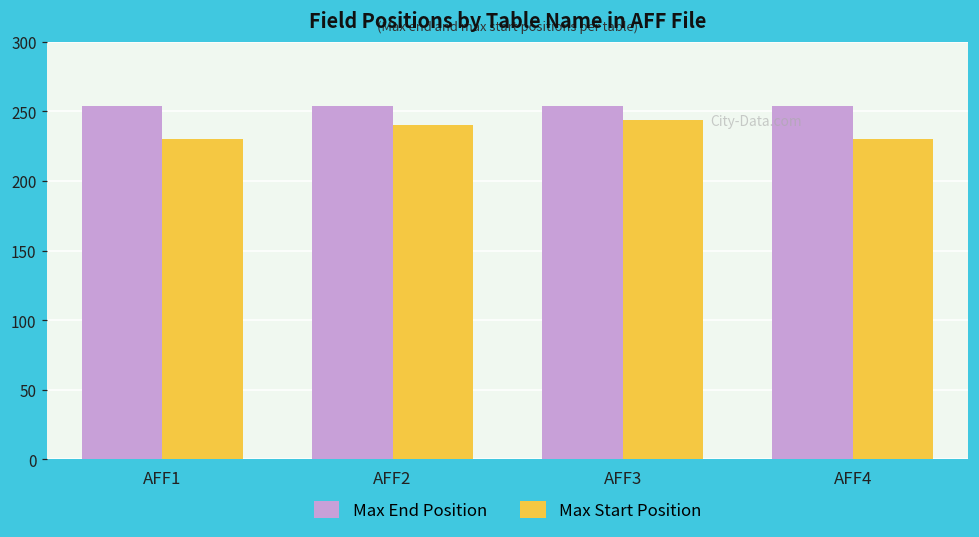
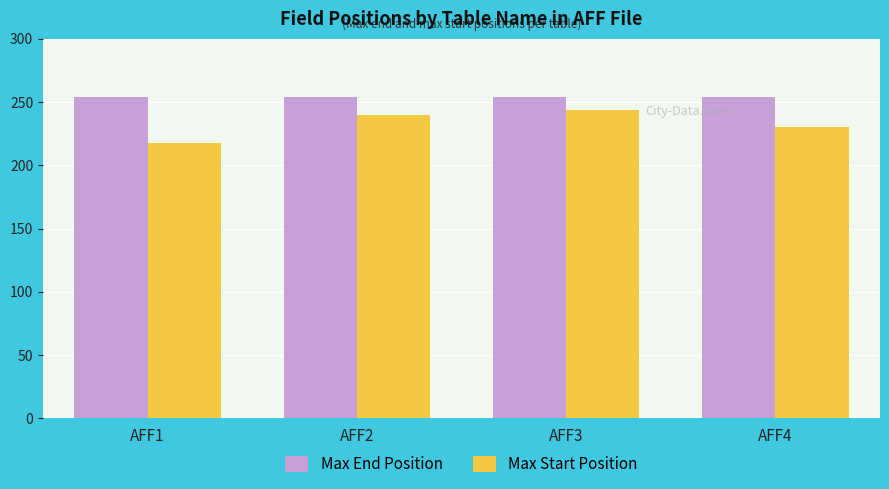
  {
    "Max End Position": {
      "AFF1": 254,
      "AFF2": 254,
      "AFF3": 254,
      "AFF4": 254
    },
    "Max Start Position": {
-     "AFF1": 230,
+     "AFF1": 218,
      "AFF2": 240,
      "AFF3": 244,
      "AFF4": 230
    }
  }
